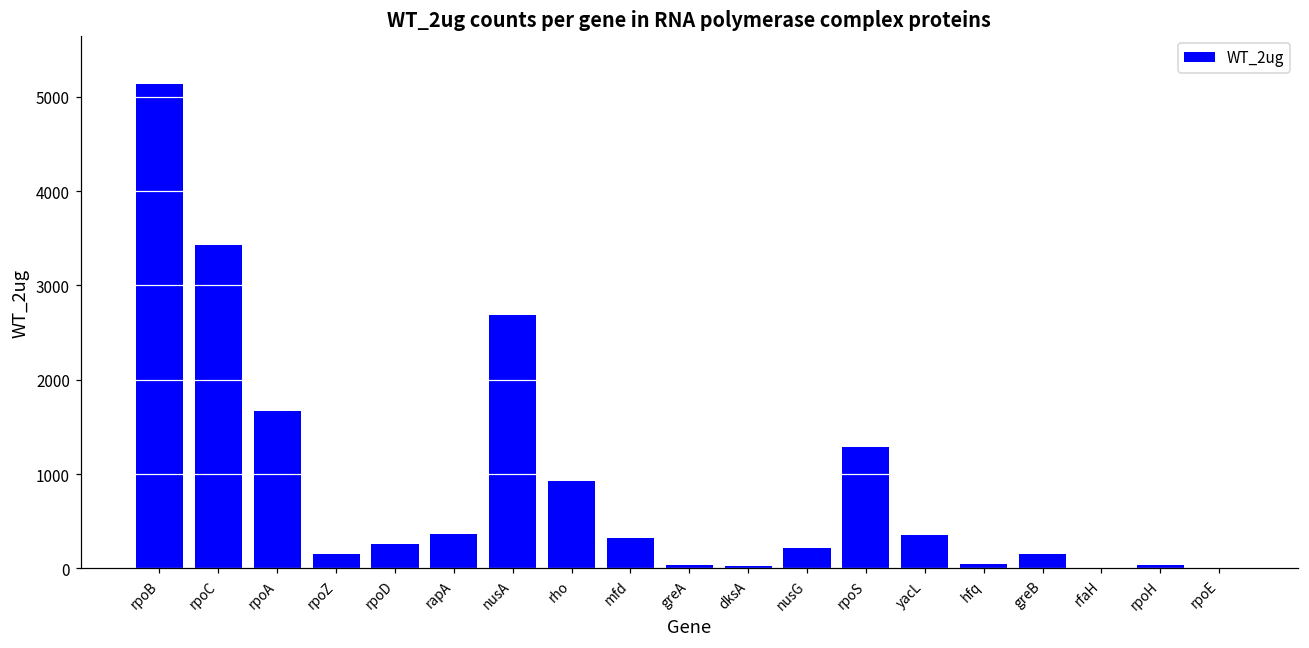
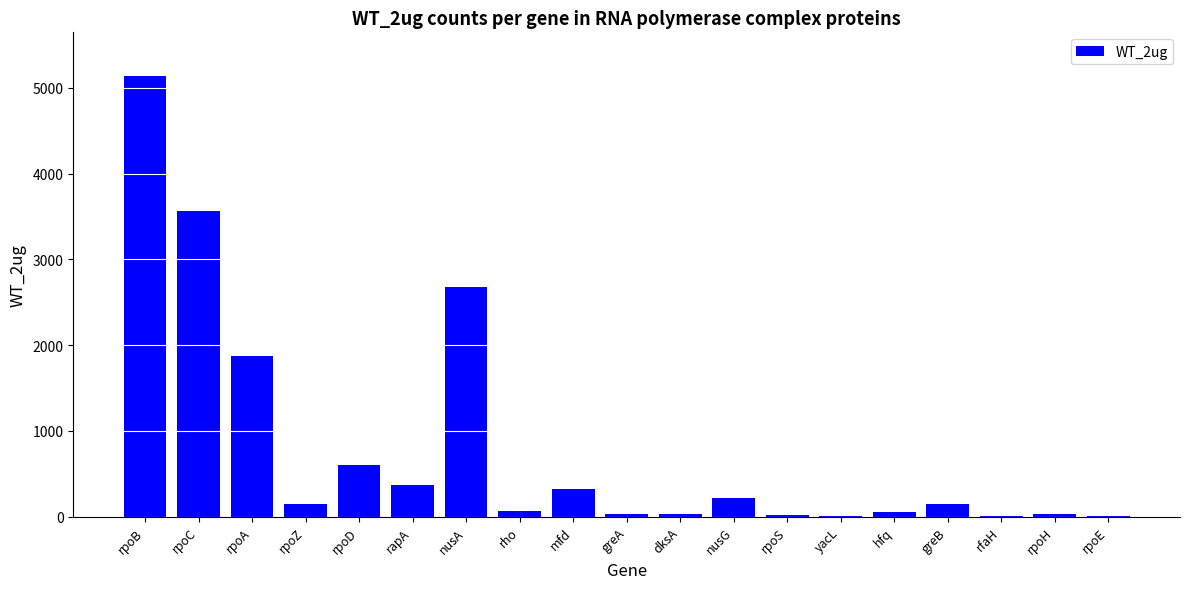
  {
    "rpoB": 5100,
-   "rpoC": 3400,
-   "rpoA": 1700,
+   "rpoC": 3600,
+   "rpoA": 1900,
    "rpoZ": 200,
-   "rpoD": 300,
+   "rpoD": 600,
    "rapA": 400,
    "nusA": 2700,
-   "rho": 900,
+   "rho": 100,
    "mfd": 300,
    "greA": 0,
    "nusG": 200,
-   "rpoS": 1300,
-   "yacL": 400,
+   "rpoS": 0,
+   "yacL": 0,
    "hfq": 100,
    "greB": 200,
    "rpoH": 0
  }
